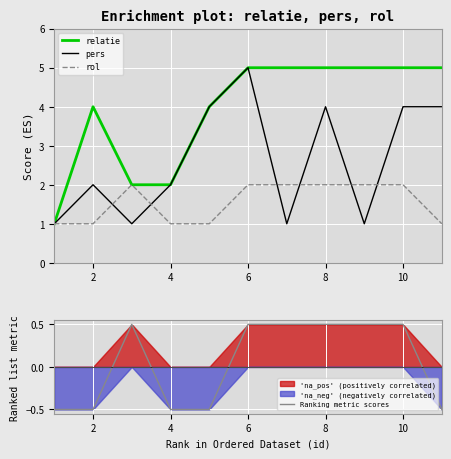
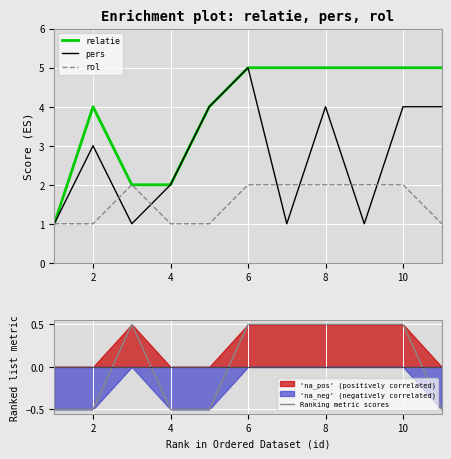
  {
    "Enrichment plot: relatie, pers, rol": {
      "relatie": {
        "2": 4,
        "8": 5,
        "10": 5
      },
      "pers": {
-       "2": 2,
+       "2": 3,
        "8": 4,
        "10": 4
      },
      "rol": {
        "2": 1,
        "4": 1,
        "6": 2,
        "8": 2,
        "10": 2
      }
    }
  }
